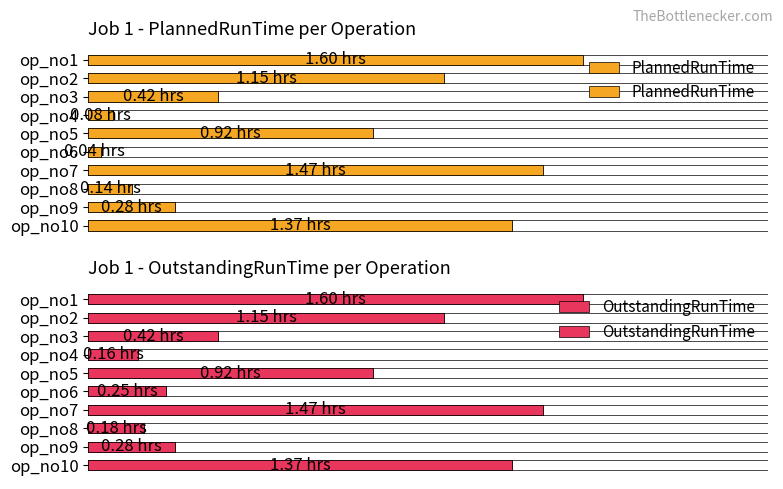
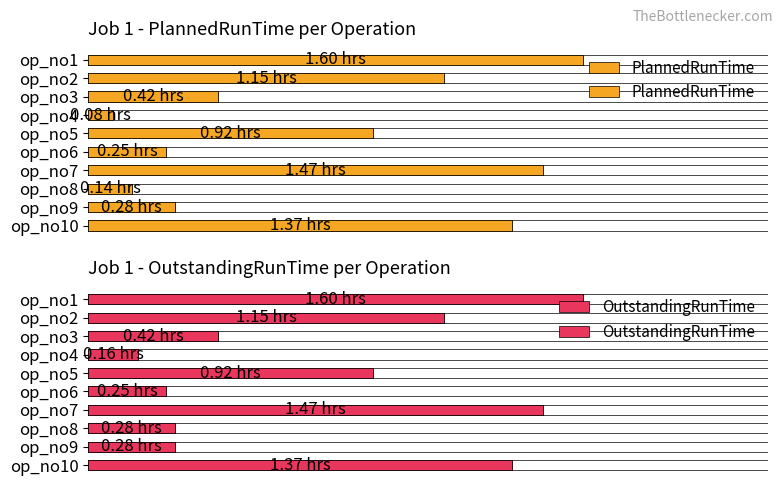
  {
    "Job 1 - PlannedRunTime per Operation": {
      "PlannedRunTime": {
-       "op_no6": 0.04
+       "op_no6": 0.25
      }
    },
    "Job 1 - OutstandingRunTime per Operation": {
      "OutstandingRunTime": {
-       "op_no8": 0.18
+       "op_no8": 0.28
      }
    }
  }
